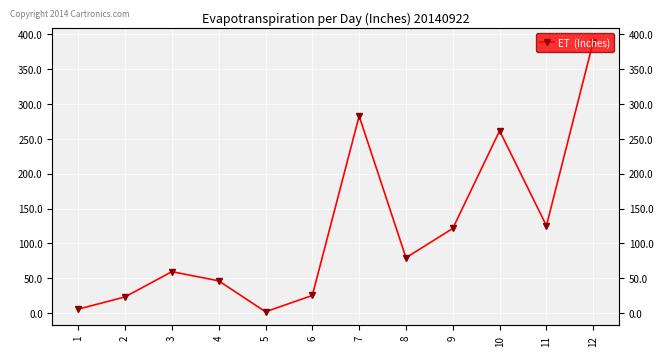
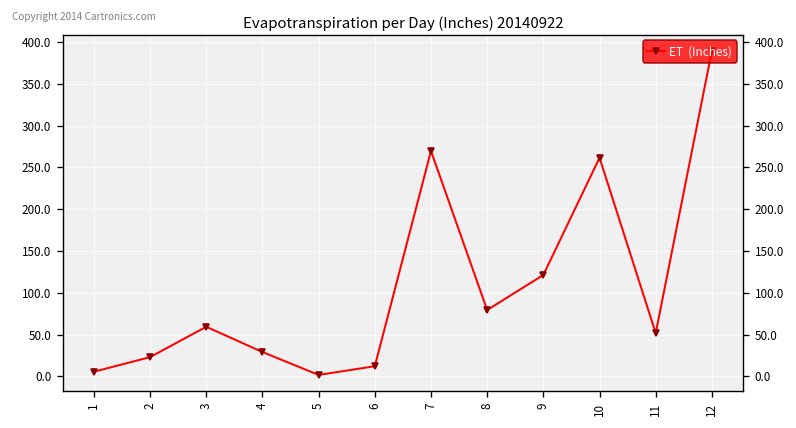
  {
    "1": 10,
    "2": 20,
    "3": 60,
-   "4": 50,
+   "4": 30,
    "5": 0,
-   "6": 30,
-   "7": 280,
+   "6": 10,
+   "7": 270,
    "8": 80,
    "9": 120,
    "10": 260,
-   "11": 130
+   "11": 50
  }
